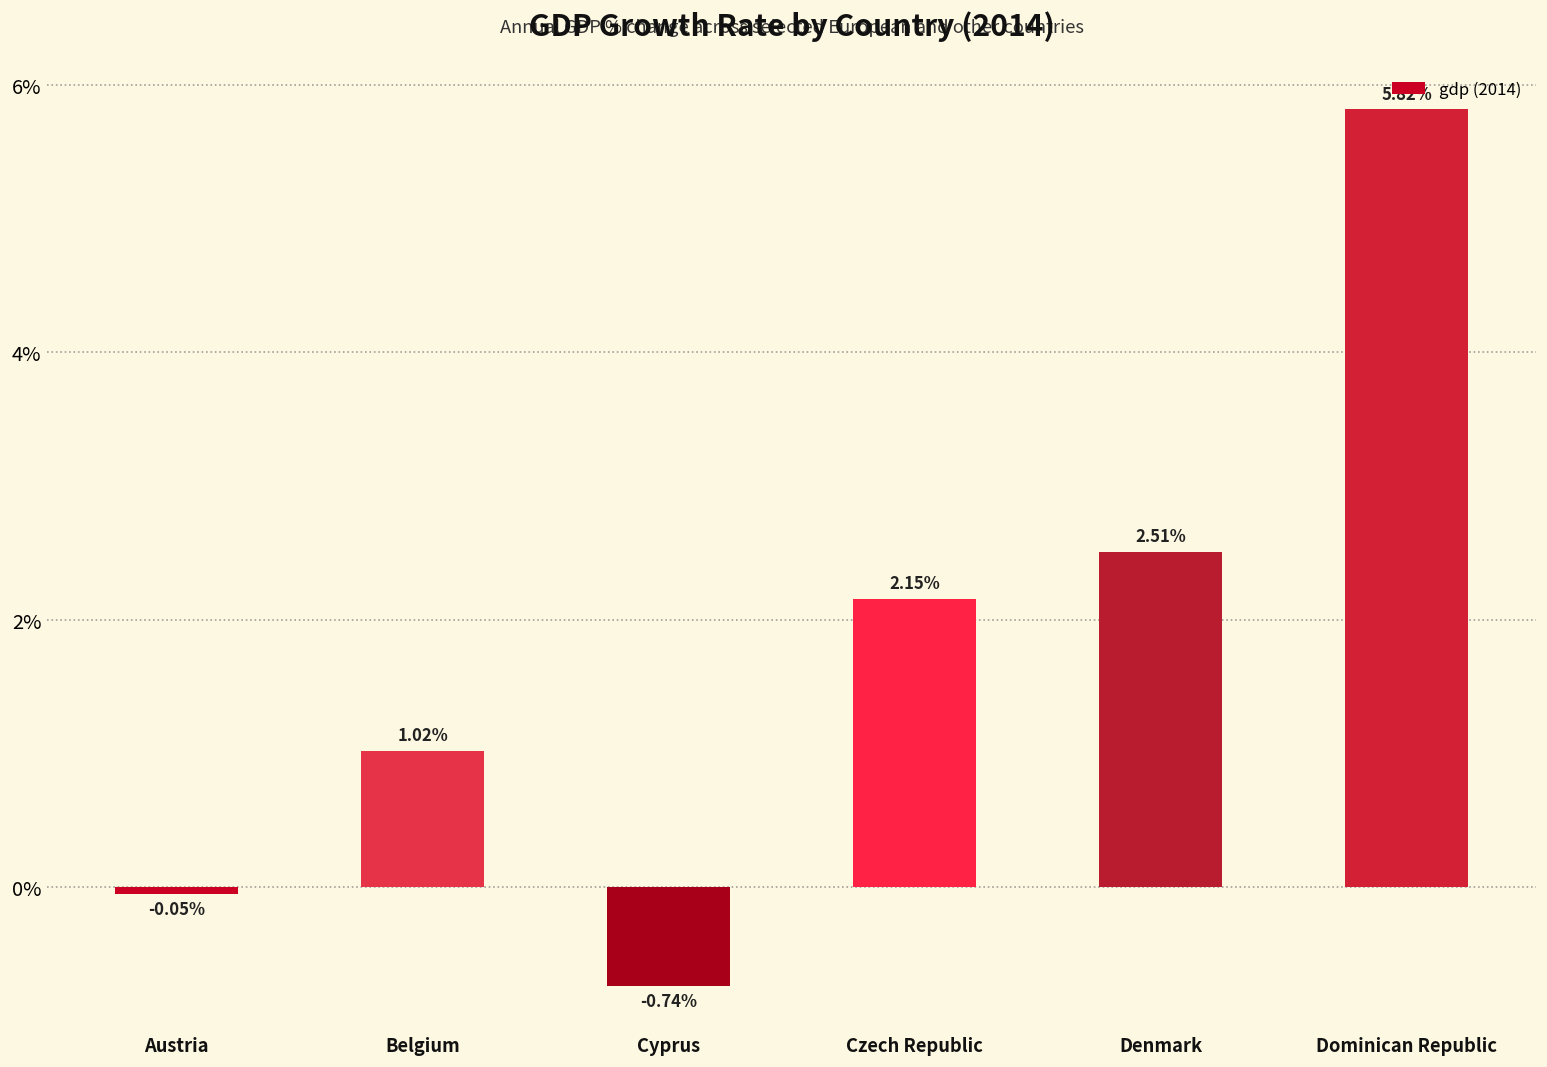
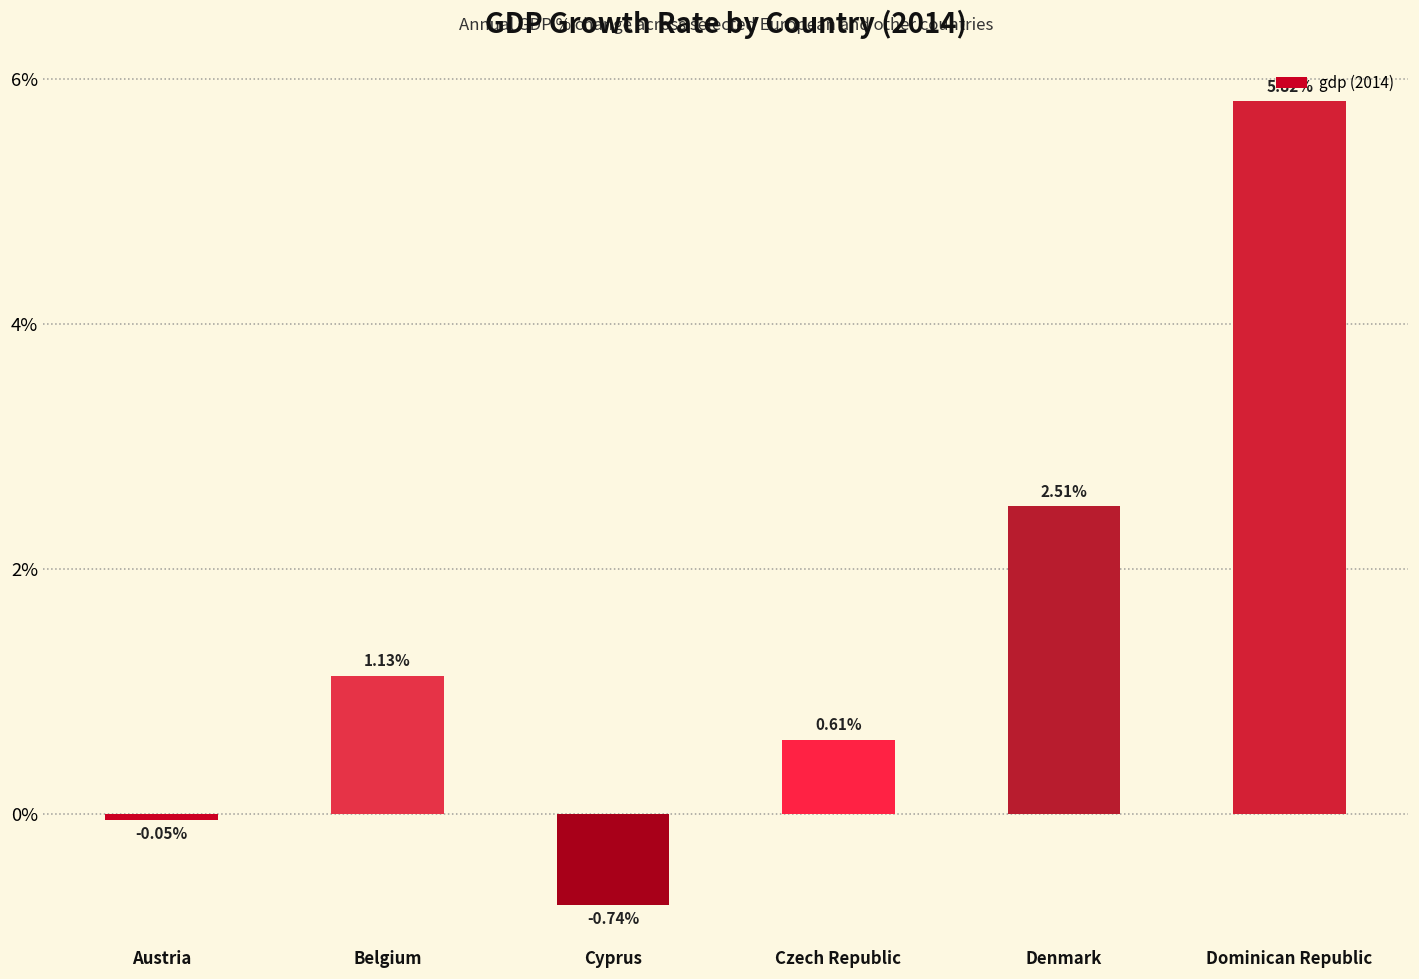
  {
    "Austria": "-0.05%",
-   "Belgium": "1.02%",
+   "Belgium": "1.13%",
    "Cyprus": "-0.74%",
-   "Czech Republic": "2.15%",
+   "Czech Republic": "0.61%",
    "Denmark": "2.51%"
  }
